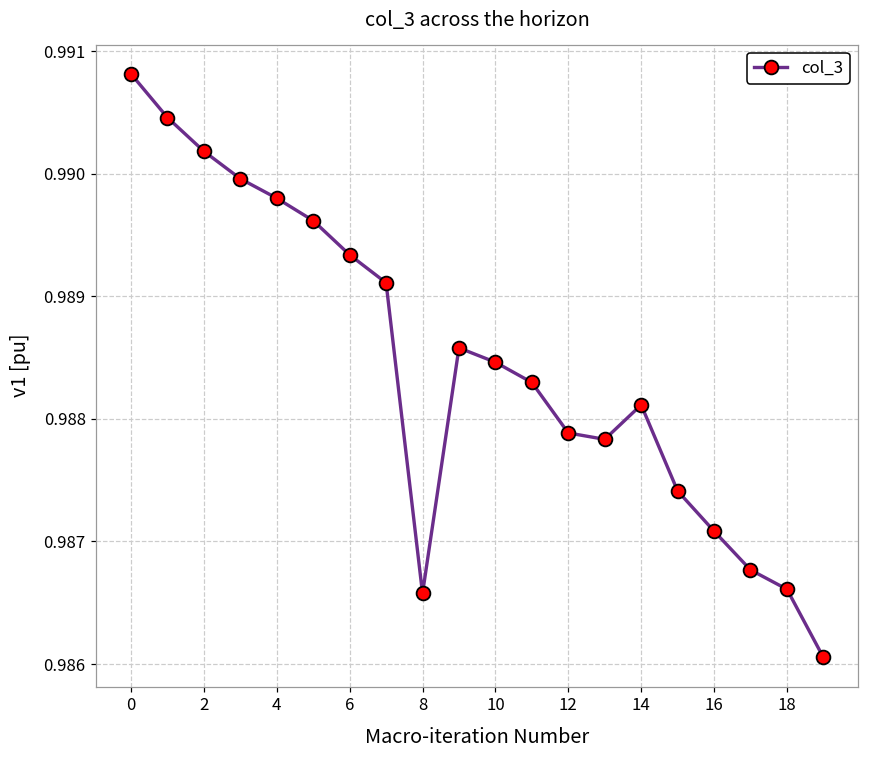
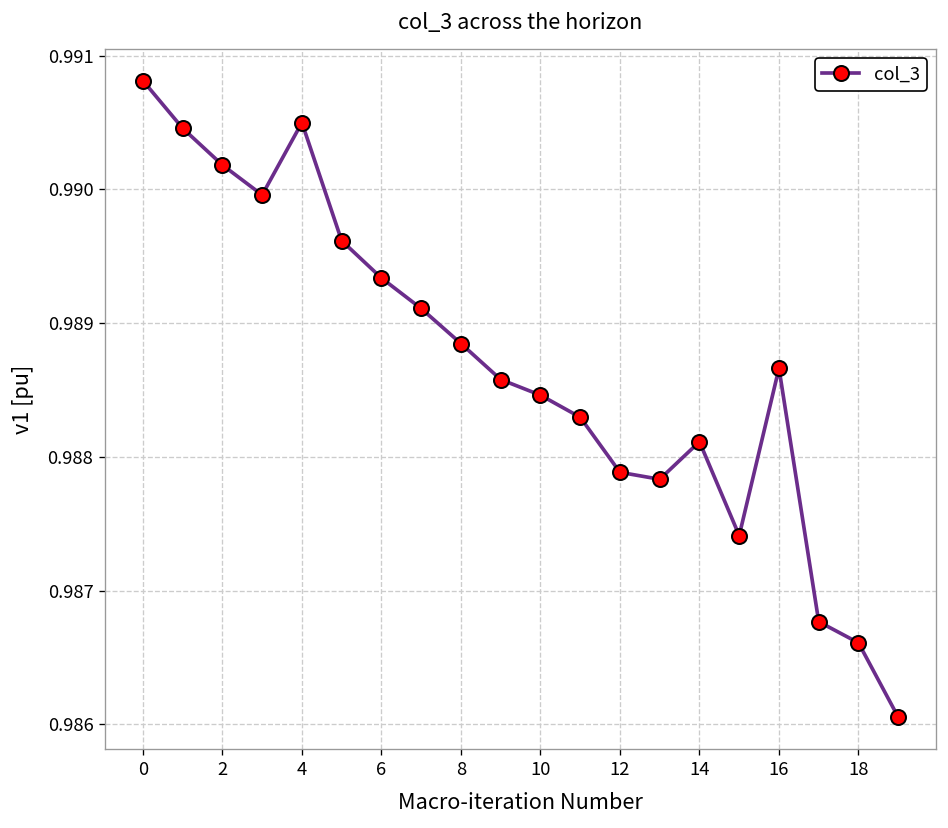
  {
    "0": 0.99081,
    "2": 0.99018,
-   "4": 0.9898,
+   "4": 0.9905,
    "6": 0.98934,
-   "8": 0.98658,
+   "8": 0.98885,
    "10": 0.98846,
    "12": 0.98789,
    "14": 0.98811,
-   "16": 0.98708,
+   "16": 0.98866,
    "18": 0.98661
  }
